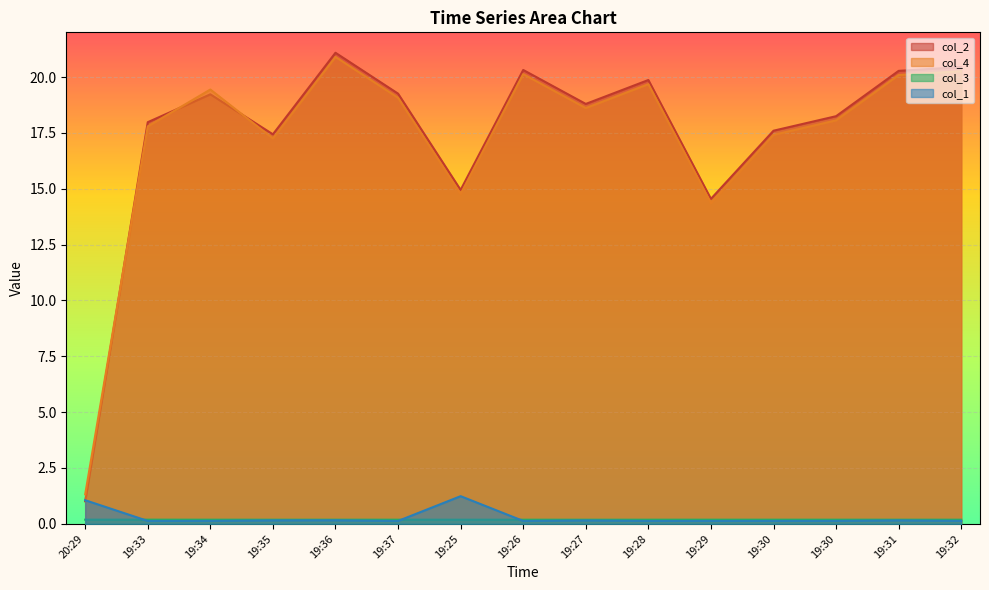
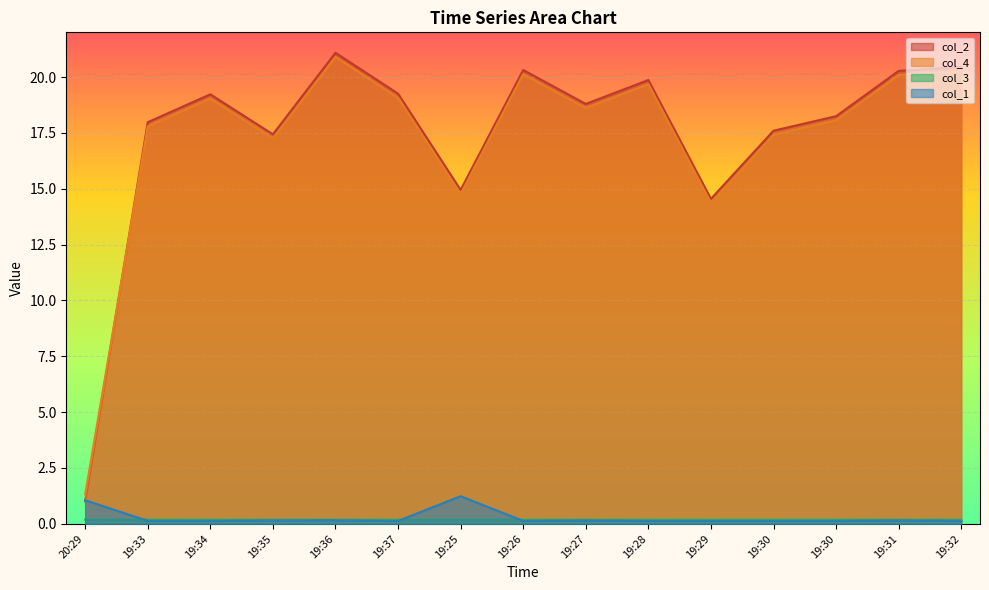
  {
    "col_2": {
      "19:33": 18.0,
      "19:34": 19.2,
      "19:35": 17.4,
      "19:36": 21.1,
      "19:37": 19.3,
      "19:25": 14.9,
      "19:26": 20.3,
      "19:27": 18.8,
      "19:28": 19.9,
      "19:29": 14.5,
      "19:31": 20.3
    },
    "col_4": {
      "20:29": 1.3,
      "19:33": 17.8,
-     "19:34": 19.4,
+     "19:34": 19.0,
      "19:35": 17.3,
      "19:36": 20.9,
      "19:37": 19.1,
      "19:25": 14.8,
      "19:26": 20.1,
      "19:27": 18.6,
      "19:28": 19.7,
      "19:29": 14.4,
      "19:31": 20.1
    },
    "col_3": {
      "20:29": 0.2,
      "19:25": 0.2
    },
    "col_1": {
      "19:25": 1.2
    }
  }
